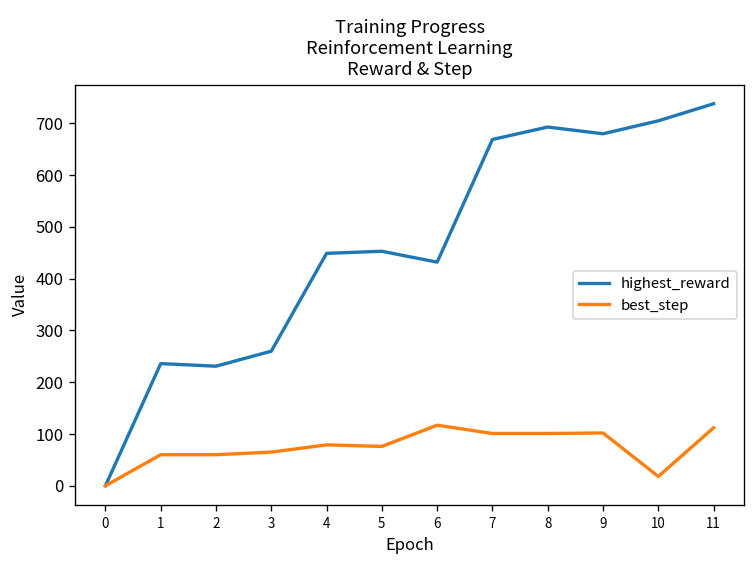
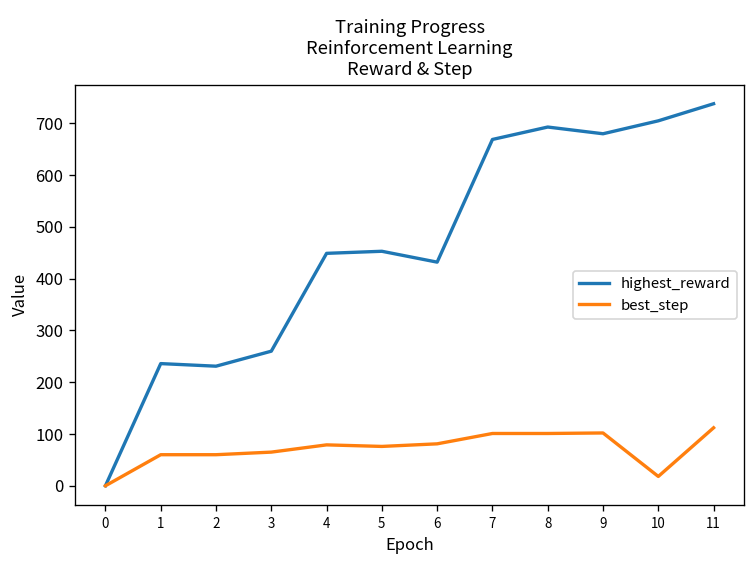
  {
    "highest_reward": {
      "1": 240,
      "2": 230,
      "3": 260,
      "4": 450,
      "5": 450,
      "6": 430,
      "7": 670,
      "8": 690,
      "9": 680,
      "10": 710,
      "11": 740
    },
    "best_step": {
      "1": 60,
      "2": 60,
      "3": 70,
      "4": 80,
      "5": 80,
-     "6": 120,
+     "6": 80,
      "7": 100,
      "8": 100,
      "9": 100,
      "10": 20,
      "11": 110
    }
  }
